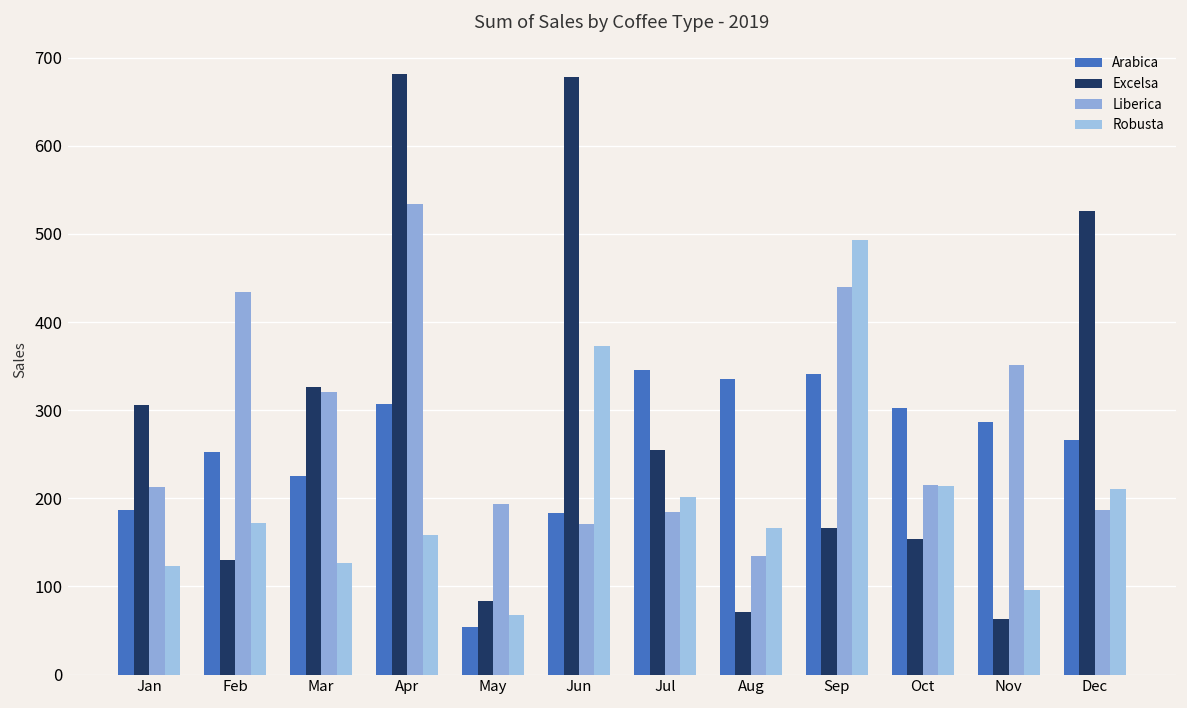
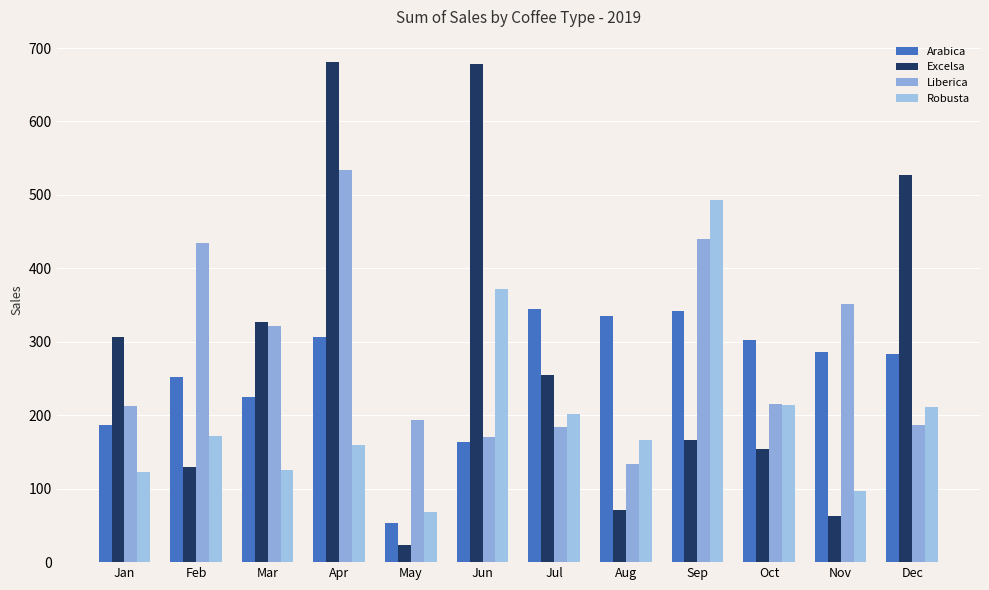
  {
    "Arabica": {
      "Jan": 190,
      "Feb": 250,
      "Mar": 220,
      "Apr": 310,
      "May": 50,
-     "Jun": 180,
+     "Jun": 160,
      "Jul": 350,
      "Aug": 330,
      "Sep": 340,
      "Oct": 300,
      "Nov": 290,
-     "Dec": 270
+     "Dec": 280
    },
    "Excelsa": {
      "Jan": 310,
      "Feb": 130,
      "Mar": 330,
      "Apr": 680,
-     "May": 80,
+     "May": 20,
      "Jun": 680,
      "Jul": 250,
      "Aug": 70,
      "Sep": 170,
      "Oct": 150,
      "Nov": 60,
      "Dec": 530
    }
  }
